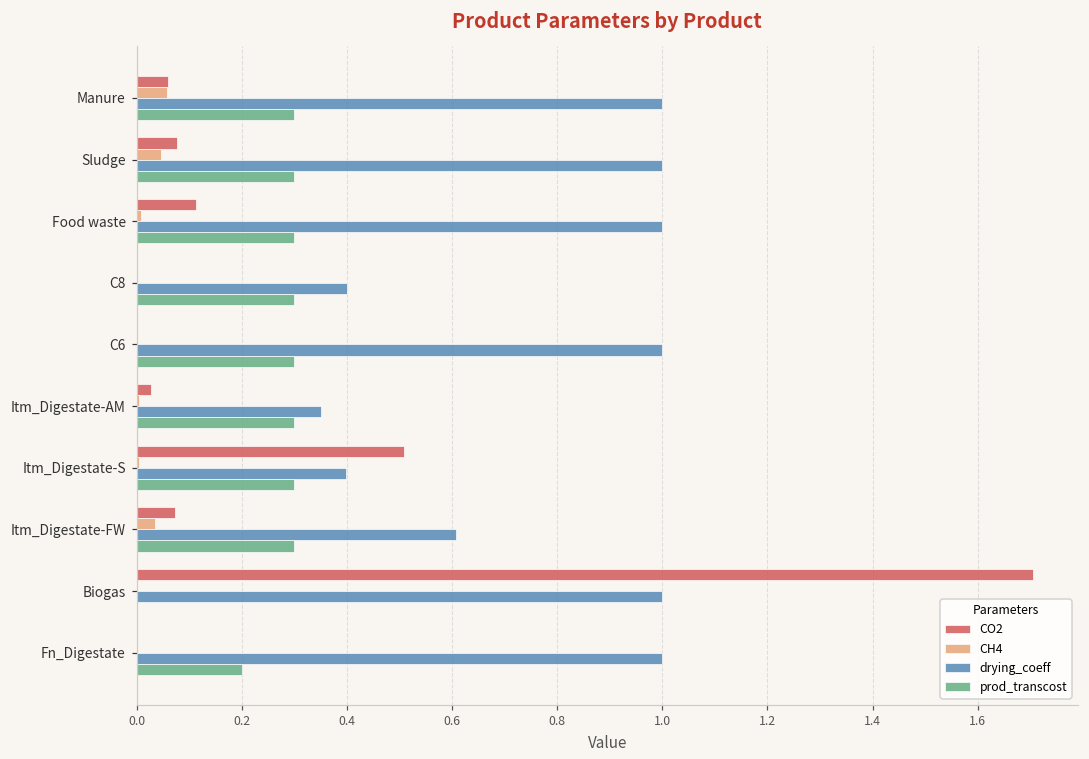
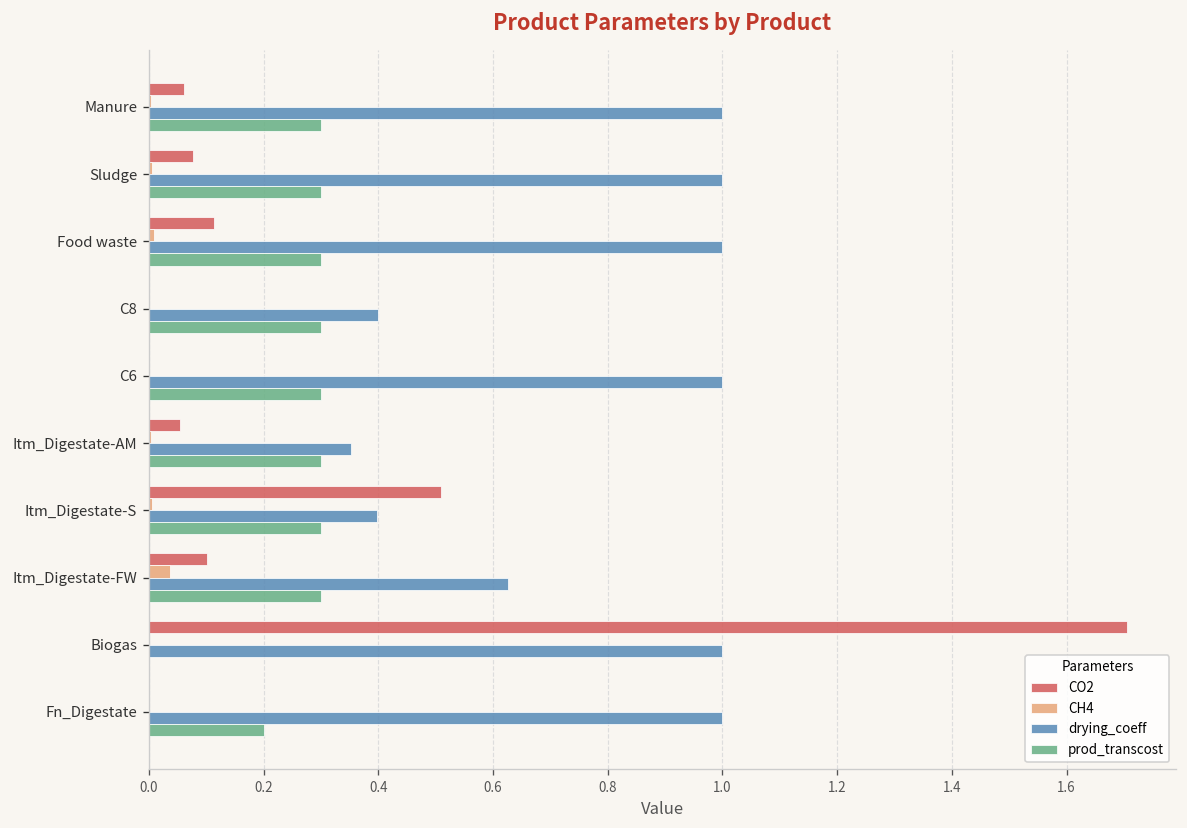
  {
    "CO2": {
      "Manure": 0.06,
      "Sludge": 0.08,
      "Food waste": 0.11,
      "C8": 0.00,
      "C6": 0.00,
-     "Itm_Digestate-AM": 0.03,
+     "Itm_Digestate-AM": 0.05,
      "Itm_Digestate-S": 0.51,
-     "Itm_Digestate-FW": 0.07,
+     "Itm_Digestate-FW": 0.10,
      "Biogas": 1.71,
      "Fn_Digestate": 0.00
    },
    "CH4": {
-     "Manure": 0.06,
-     "Sludge": 0.05,
+     "Manure": 0.00,
+     "Sludge": 0.01,
      "Food waste": 0.01,
      "C8": 0.00,
      "C6": 0.00,
      "Itm_Digestate-FW": 0.04,
      "Biogas": 0.00,
      "Fn_Digestate": 0.00
    },
    "drying_coeff": {
      "Manure": 1.00,
      "Sludge": 1.00,
      "Food waste": 1.00,
      "C8": 0.40,
      "C6": 1.00,
      "Itm_Digestate-AM": 0.35,
      "Itm_Digestate-S": 0.40,
-     "Itm_Digestate-FW": 0.61,
+     "Itm_Digestate-FW": 0.63,
      "Biogas": 1.00,
      "Fn_Digestate": 1.00
    },
    "prod_transcost": {
      "Manure": 0.30,
      "Sludge": 0.30,
      "Food waste": 0.30,
      "C8": 0.30,
      "C6": 0.30,
      "Itm_Digestate-AM": 0.30,
      "Itm_Digestate-S": 0.30,
      "Itm_Digestate-FW": 0.30,
      "Biogas": 0.00,
      "Fn_Digestate": 0.20
    }
  }
